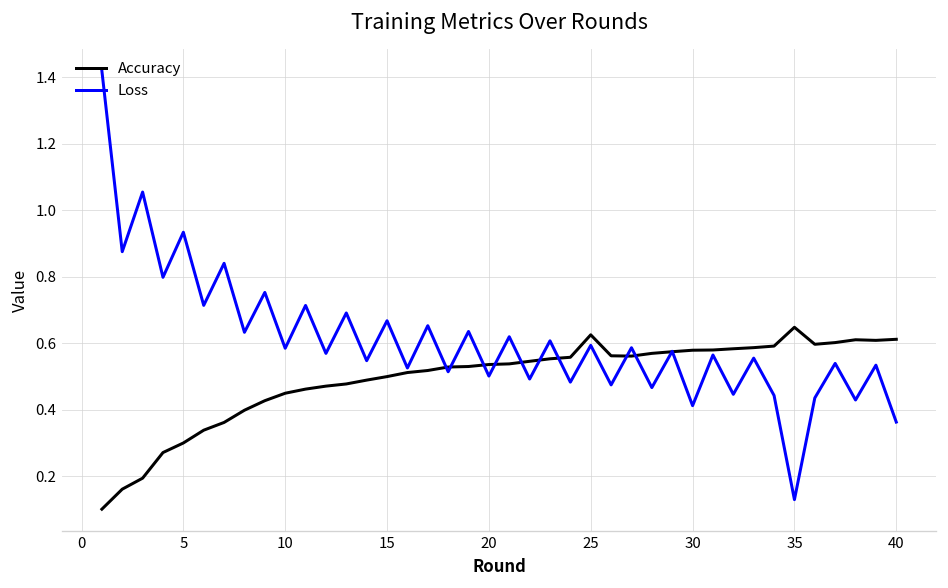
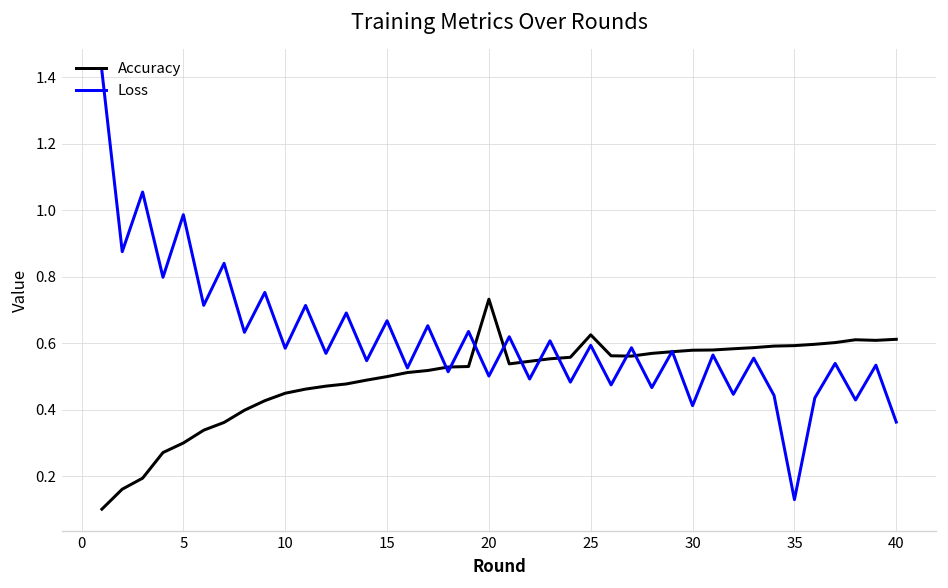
  {
    "Accuracy": {
      "5": 0.30,
      "10": 0.45,
      "15": 0.50,
-     "20": 0.54,
+     "20": 0.73,
      "25": 0.63,
      "30": 0.58,
-     "35": 0.65,
+     "35": 0.59,
      "40": 0.61
    },
    "Loss": {
-     "5": 0.93,
+     "5": 0.99,
      "10": 0.58,
      "15": 0.67,
      "20": 0.50,
      "25": 0.59,
      "30": 0.41,
      "35": 0.13,
      "40": 0.36
    }
  }
